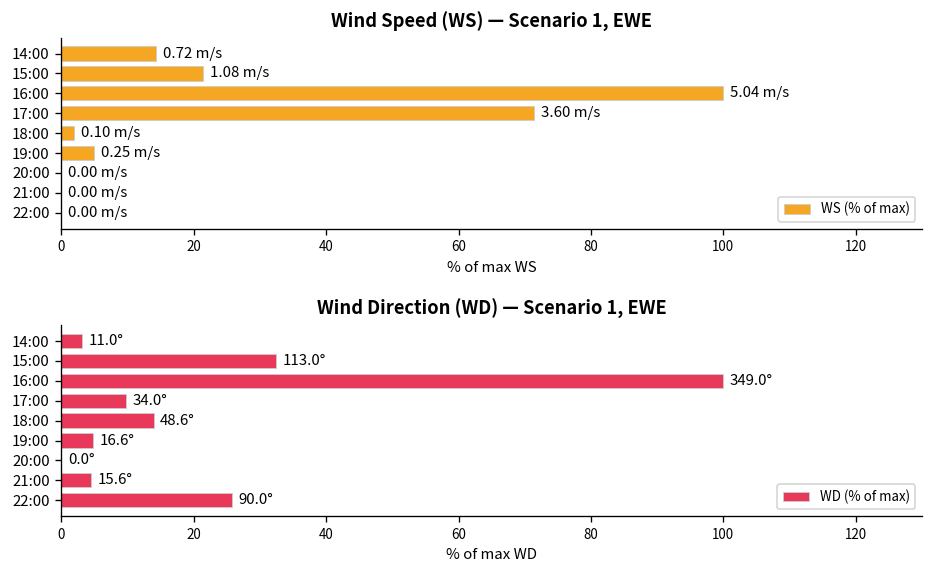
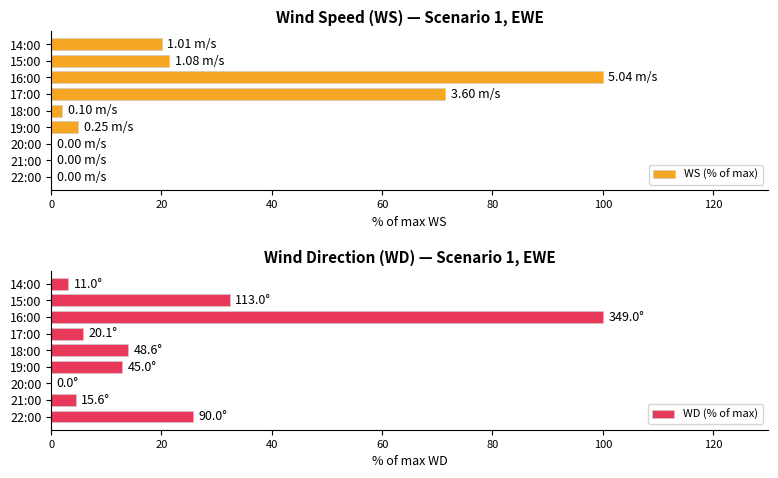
  {
    "Wind Speed (WS) — Scenario 1, EWE": {
-     "14:00": "0.72",
+     "14:00": "1.01",
      "20:00": "0.00",
      "21:00": "0.00",
      "22:00": "0.00"
    },
    "Wind Direction (WD) — Scenario 1, EWE": {
-     "17:00": "34.0°",
-     "19:00": "16.6°",
+     "17:00": "20.1°",
+     "19:00": "45.0°",
      "20:00": "0.0°"
    }
  }
